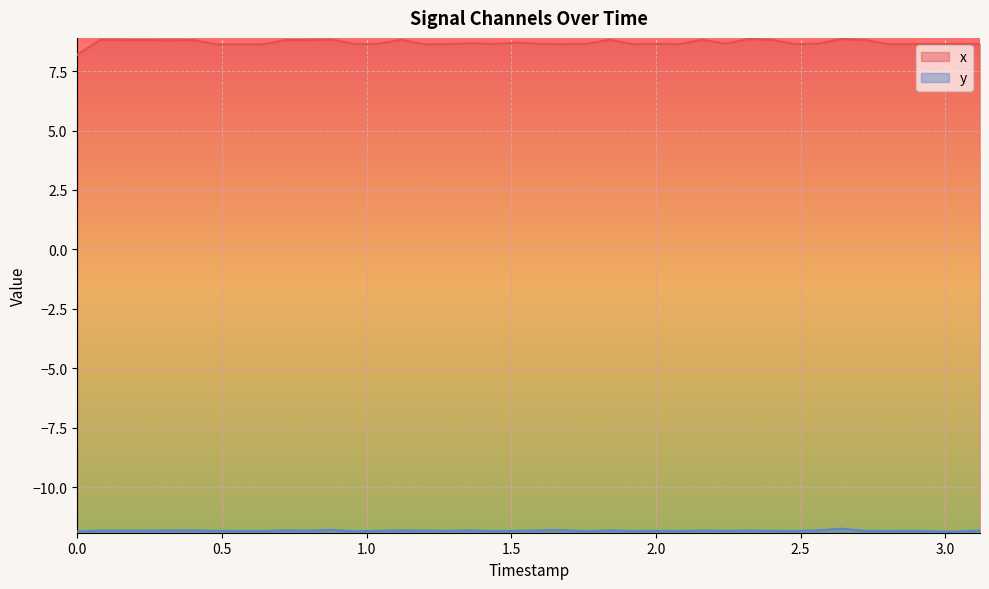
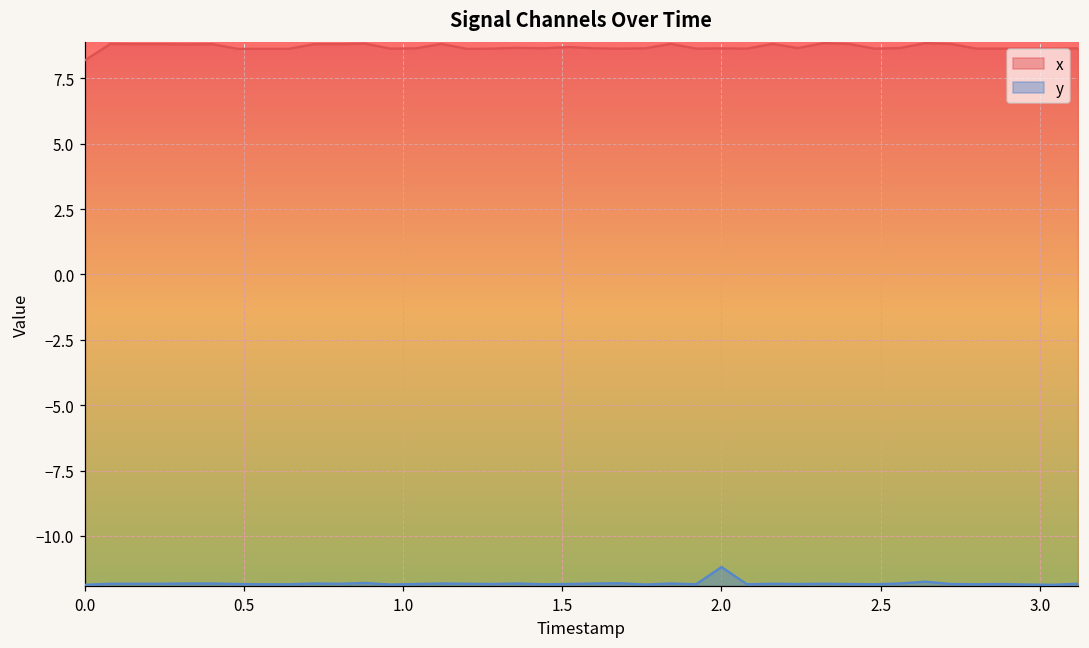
  {
    "x": {
      "0.0": 8.2,
      "2.0": 8.7
    },
    "y": {
      "0.0": -11.9,
-     "2.0": -11.8
+     "2.0": -11.2
    }
  }
